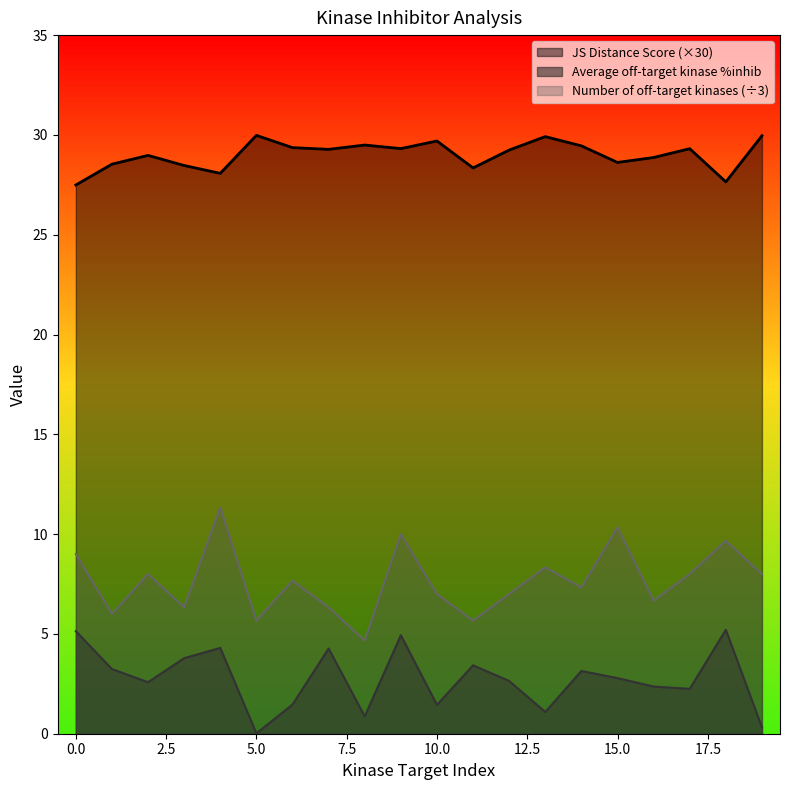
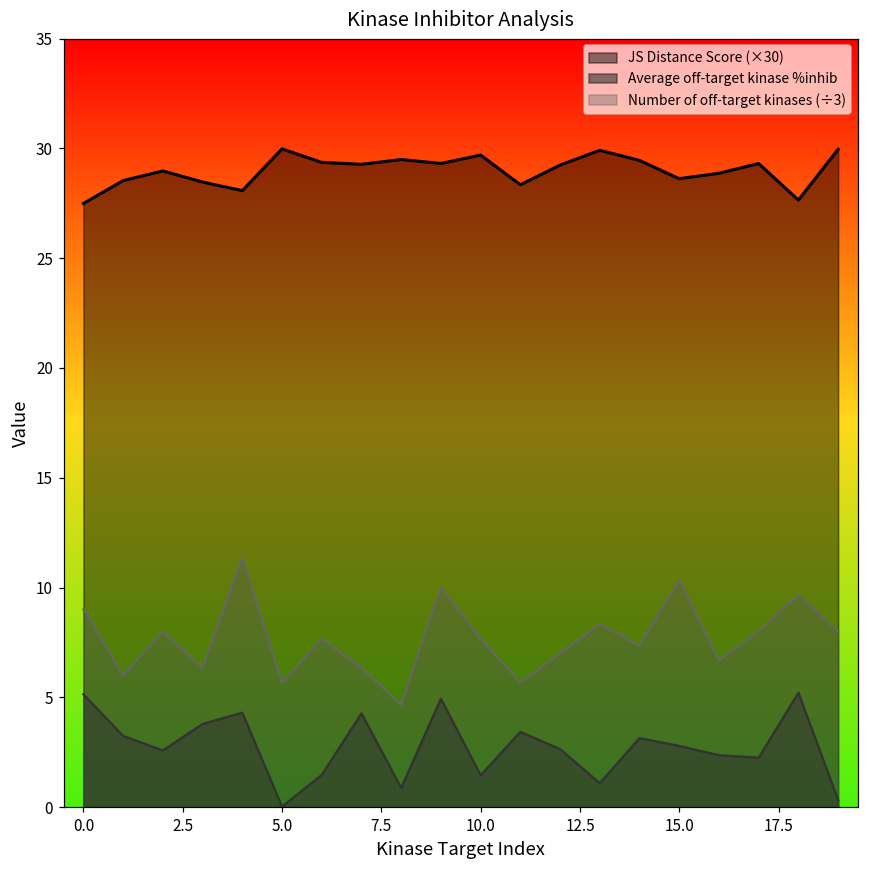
  {
    "Number of off-target kinases (÷3)": {
      "0.0": 9.0,
      "5.0": 5.7,
-     "10.0": 7.0,
+     "10.0": 7.7,
      "15.0": 10.3
    }
  }
